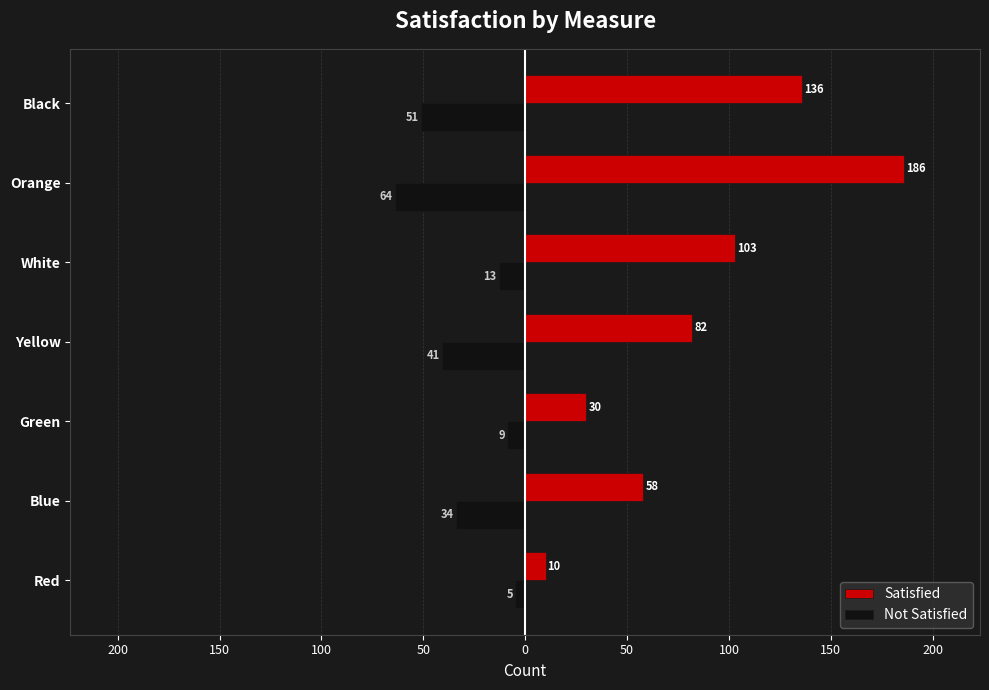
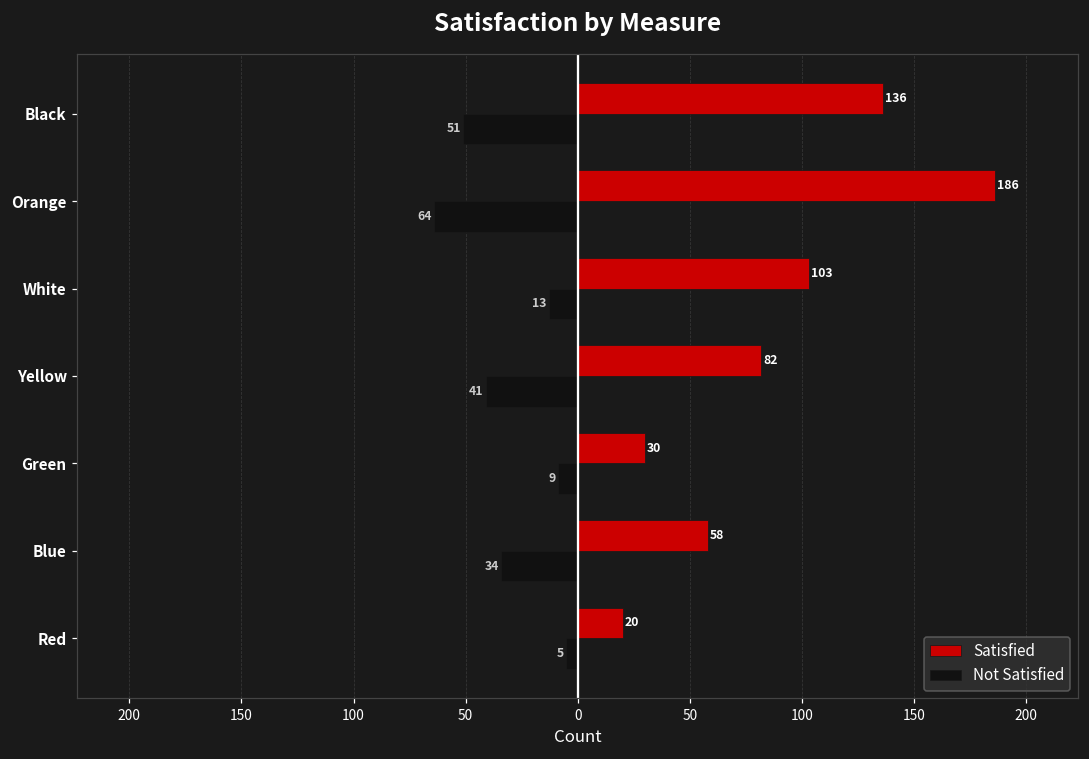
  {
    "Satisfied": {
      "Black": 136,
      "Orange": 186,
      "White": 103,
      "Yellow": 82,
      "Green": 30,
      "Blue": 58,
-     "Red": 10
+     "Red": 20
    }
  }
